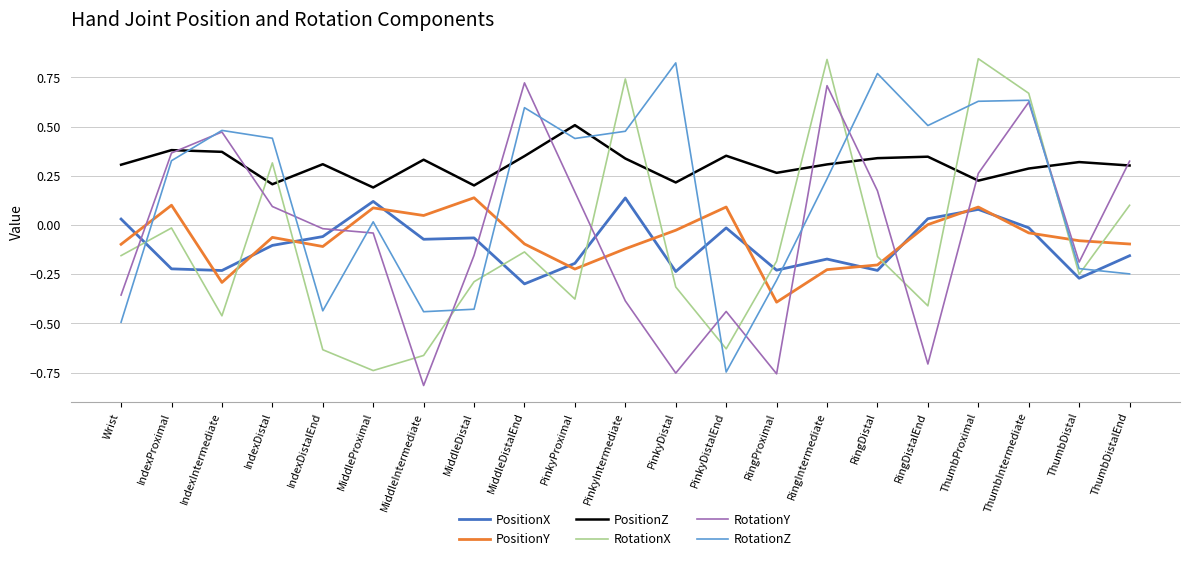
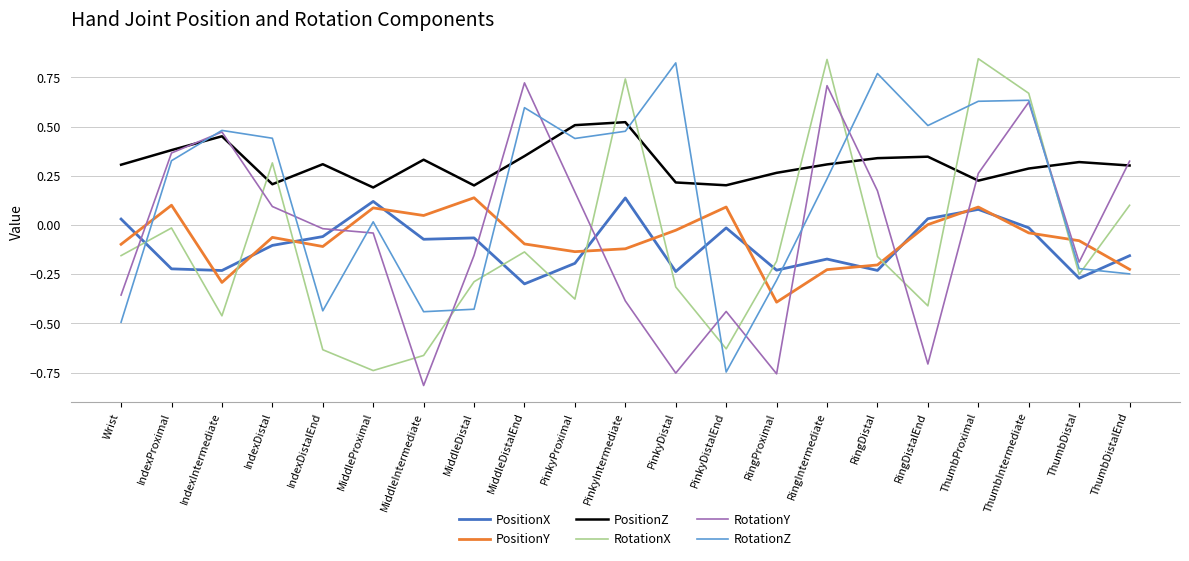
  {
    "PositionY": {
      "Wrist": -0.10,
      "IndexProximal": 0.10,
      "IndexIntermediate": -0.29,
      "IndexDistal": -0.06,
      "IndexDistalEnd": -0.11,
      "MiddleProximal": 0.09,
      "MiddleIntermediate": 0.05,
      "MiddleDistal": 0.14,
      "MiddleDistalEnd": -0.10,
-     "PinkyProximal": -0.22,
+     "PinkyProximal": -0.14,
      "PinkyIntermediate": -0.12,
      "PinkyDistal": -0.03,
      "PinkyDistalEnd": 0.09,
      "RingProximal": -0.39,
      "RingIntermediate": -0.23,
      "RingDistal": -0.20,
      "RingDistalEnd": 0.00,
      "ThumbIntermediate": -0.04,
      "ThumbDistal": -0.08,
-     "ThumbDistalEnd": -0.10
+     "ThumbDistalEnd": -0.23
    },
    "PositionZ": {
      "Wrist": 0.31,
      "IndexProximal": 0.38,
-     "IndexIntermediate": 0.37,
+     "IndexIntermediate": 0.45,
      "IndexDistal": 0.21,
      "IndexDistalEnd": 0.31,
      "MiddleProximal": 0.19,
      "MiddleIntermediate": 0.33,
      "MiddleDistal": 0.20,
      "MiddleDistalEnd": 0.35,
      "PinkyProximal": 0.51,
-     "PinkyIntermediate": 0.34,
+     "PinkyIntermediate": 0.52,
      "PinkyDistal": 0.22,
-     "PinkyDistalEnd": 0.35,
+     "PinkyDistalEnd": 0.20,
      "RingProximal": 0.27,
      "RingIntermediate": 0.31,
      "RingDistal": 0.34,
      "RingDistalEnd": 0.35,
      "ThumbProximal": 0.23,
      "ThumbIntermediate": 0.29,
      "ThumbDistal": 0.32,
      "ThumbDistalEnd": 0.30
    },
    "RotationX": {
      "Wrist": -0.16,
      "IndexProximal": -0.02,
      "IndexIntermediate": -0.46,
      "IndexDistal": 0.32,
      "IndexDistalEnd": -0.63,
      "MiddleProximal": -0.74,
      "MiddleIntermediate": -0.66,
      "MiddleDistal": -0.29,
      "MiddleDistalEnd": -0.14,
      "PinkyProximal": -0.38,
      "PinkyIntermediate": 0.74,
      "PinkyDistal": -0.32,
      "PinkyDistalEnd": -0.63,
      "RingProximal": -0.18,
      "RingIntermediate": 0.84,
      "RingDistal": -0.16,
      "RingDistalEnd": -0.41,
      "ThumbProximal": 0.84,
      "ThumbIntermediate": 0.67,
      "ThumbDistal": -0.25,
      "ThumbDistalEnd": 0.10
    },
    "RotationY": {
      "Wrist": -0.36,
      "IndexProximal": 0.37,
      "IndexDistal": 0.09,
      "IndexDistalEnd": -0.02,
      "MiddleProximal": -0.04,
      "MiddleIntermediate": -0.82,
      "MiddleDistal": -0.15,
      "MiddleDistalEnd": 0.72,
      "PinkyProximal": 0.17,
      "PinkyIntermediate": -0.39,
      "PinkyDistal": -0.75,
      "PinkyDistalEnd": -0.44,
      "RingProximal": -0.76,
      "RingIntermediate": 0.71,
      "RingDistal": 0.17,
      "RingDistalEnd": -0.71,
      "ThumbProximal": 0.26,
      "ThumbDistal": -0.19,
      "ThumbDistalEnd": 0.32
    }
  }
